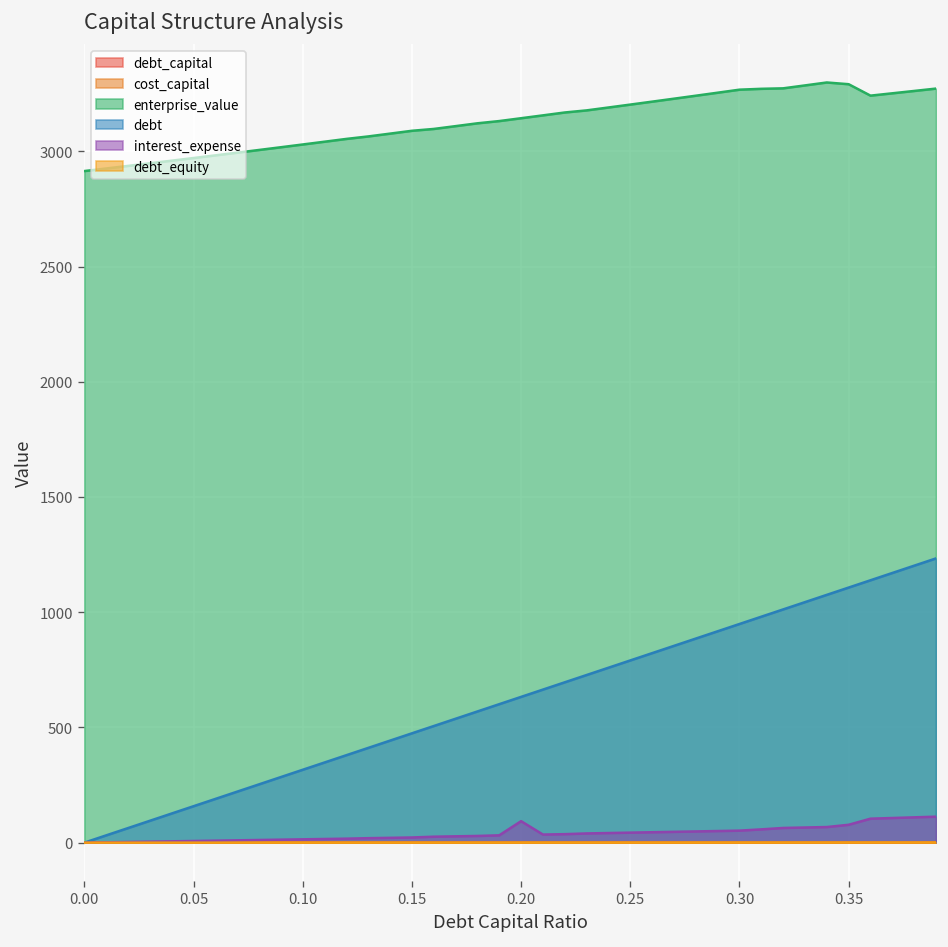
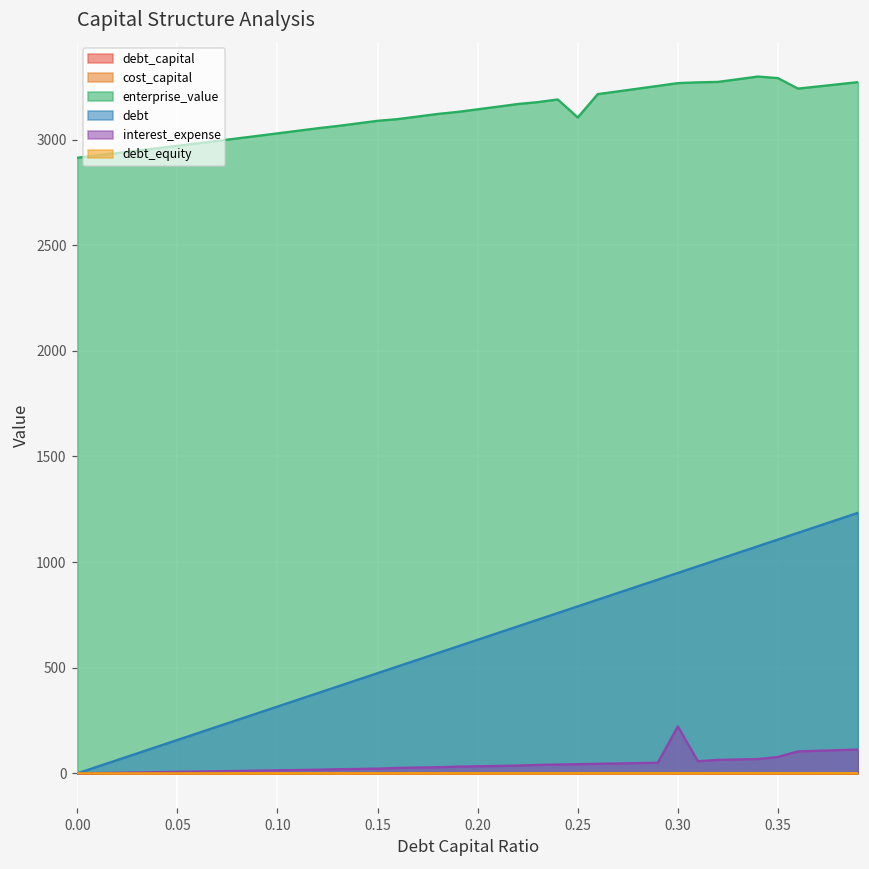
  {
    "debt_equity": {
      "0.10": 0,
      "0.15": 0,
      "0.20": 0,
      "0.25": 0,
      "0.30": 0,
      "0.35": 0
    },
    "enterprise_value": {
      "0.00": 2910,
      "0.10": 3030,
      "0.15": 3090,
      "0.20": 3140,
-     "0.25": 3200,
+     "0.25": 3100,
      "0.30": 3270,
      "0.35": 3290
    },
    "debt": {
      "0.05": 160,
      "0.10": 320,
      "0.15": 470,
      "0.20": 630,
      "0.25": 790,
      "0.30": 950,
      "0.35": 1110
    },
    "interest_expense": {
      "0.10": 10,
      "0.15": 20,
-     "0.20": 90,
+     "0.20": 30,
      "0.25": 40,
-     "0.30": 50,
+     "0.30": 220,
      "0.35": 80
    }
  }
